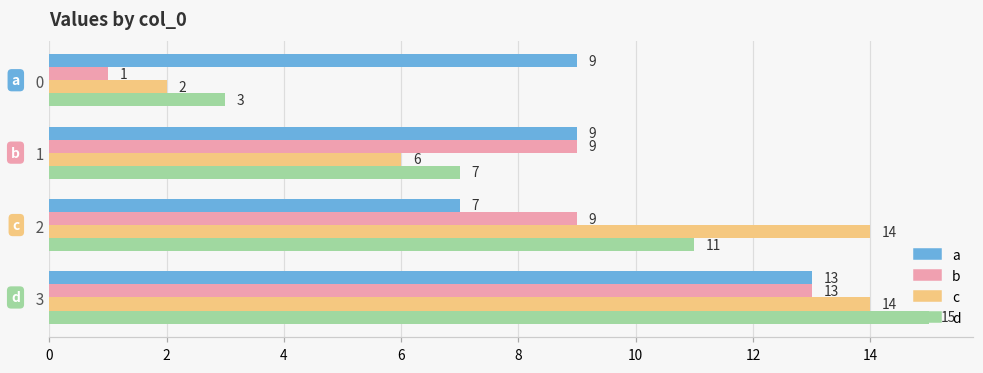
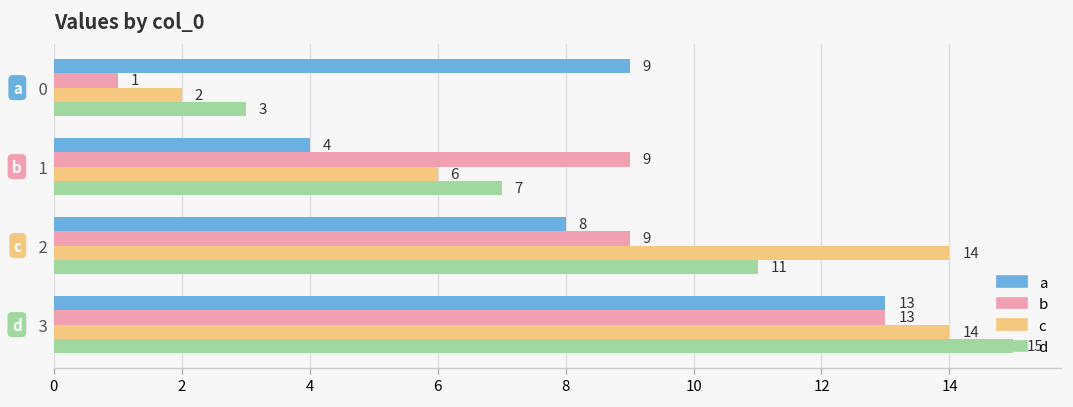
  {
    "a": {
      "0": 9,
-     "1": 9,
-     "2": 7,
+     "1": 4,
+     "2": 8,
      "3": 13
    },
    "b": {
      "0": 1,
      "1": 9,
      "2": 9,
      "3": 13
    },
    "c": {
      "0": 2,
      "1": 6,
      "2": 14,
      "3": 14
    },
    "d": {
      "0": 3,
      "1": 7,
      "2": 11,
      "3": 15
    }
  }
